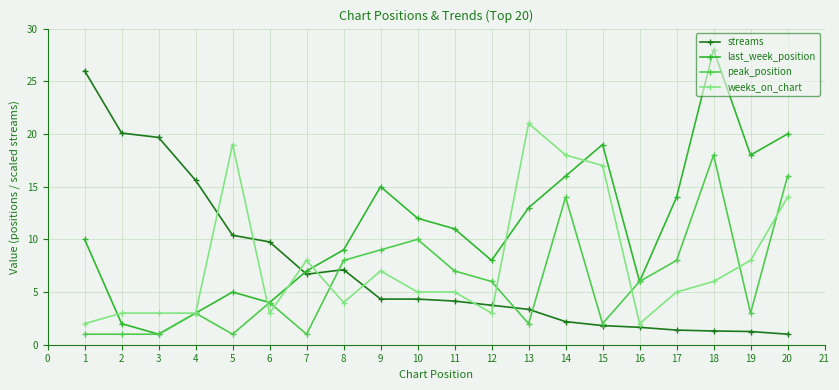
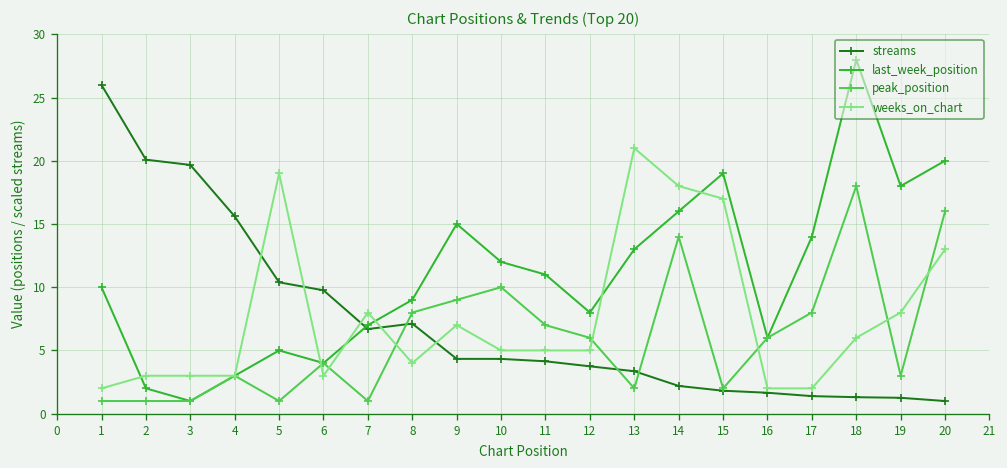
  {
    "streams": {
      "1": 26,
      "2": 20,
      "3": 19.7,
      "4": 15.6,
      "5": 10.4,
      "6": 9.8,
      "7": 6.7,
      "8": 7,
      "9": 4.3,
      "10": 4.3,
      "11": 4,
      "12": 3.7,
      "13": 3.4,
      "14": 2,
      "16": 1.7,
      "17": 1.4,
      "18": 1.3,
      "19": 1.3,
      "20": 1
    },
    "weeks_on_chart": {
      "1": 2,
      "2": 3,
      "3": 3,
      "5": 19,
      "6": 3,
      "7": 8,
      "8": 4,
      "9": 7,
      "10": 5,
      "11": 5,
-     "12": 3,
+     "12": 5,
      "13": 21,
      "14": 18,
      "15": 17,
      "16": 2,
-     "17": 5,
+     "17": 2,
      "18": 6,
      "19": 8,
-     "20": 14
+     "20": 13
    }
  }
